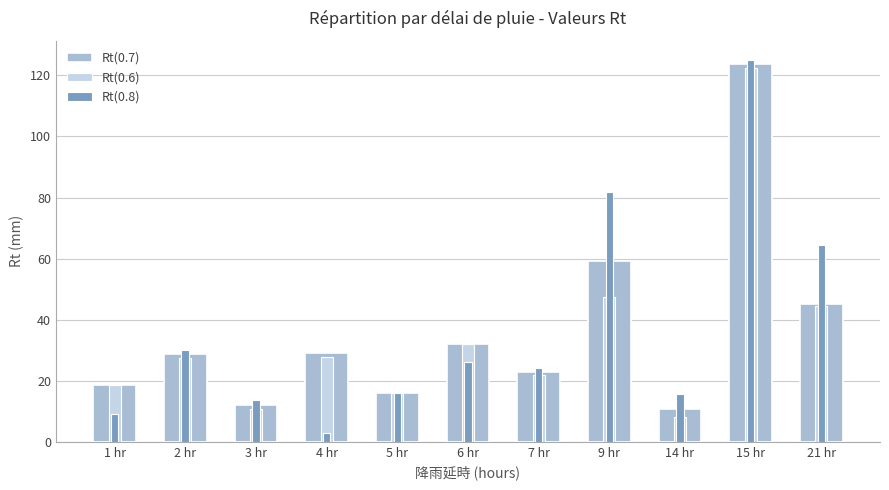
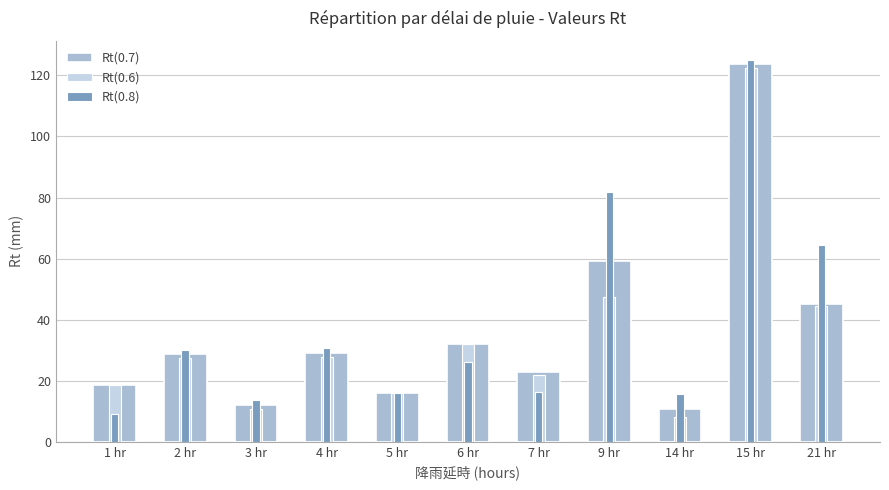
  {
    "Rt(0.8)": {
      "2 hr": 30,
      "3 hr": 14,
-     "4 hr": 3,
+     "4 hr": 31,
      "5 hr": 16,
-     "7 hr": 24,
+     "7 hr": 16,
      "9 hr": 82,
      "14 hr": 16,
      "15 hr": 125,
      "21 hr": 65
    }
  }
